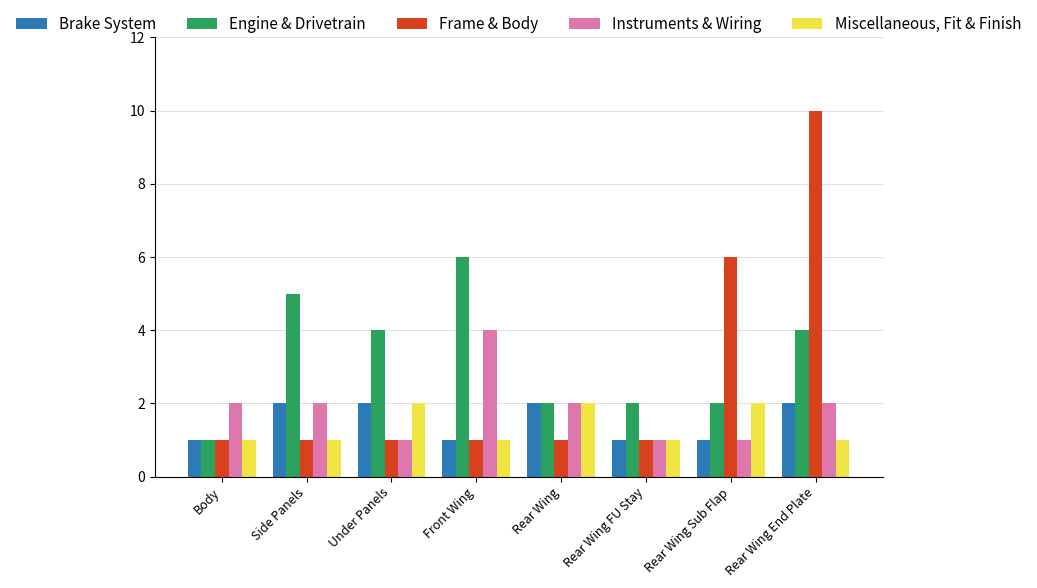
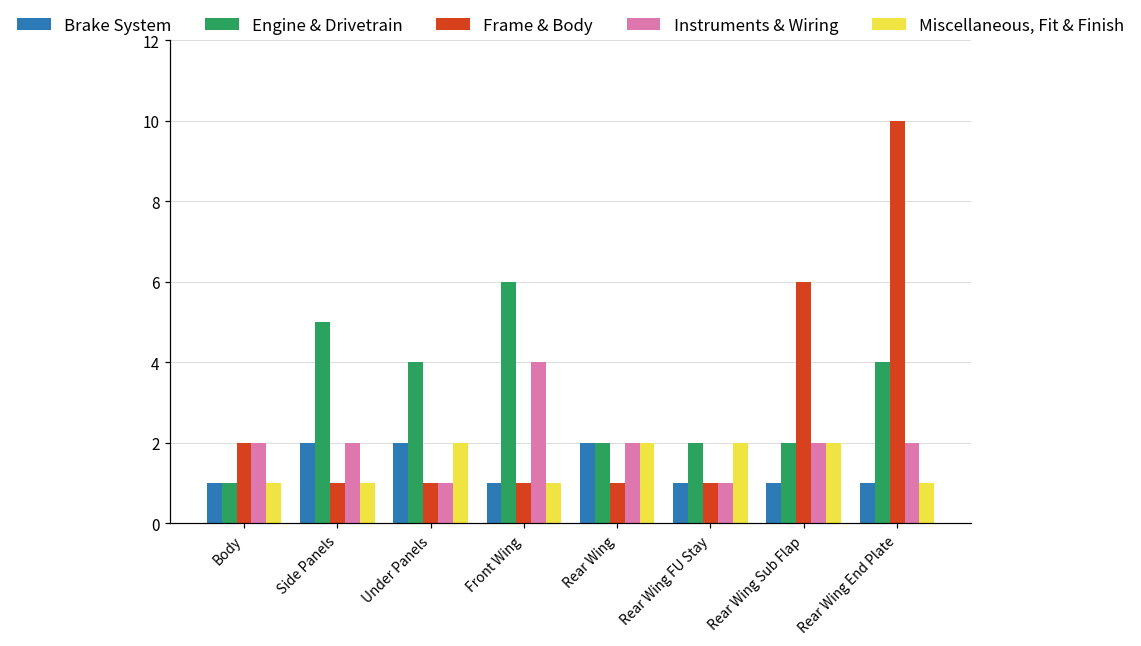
  {
    "Brake System": {
      "Body": 1,
      "Side Panels": 2,
      "Under Panels": 2,
      "Front Wing": 1,
      "Rear Wing": 2,
      "Rear Wing FU Stay": 1,
      "Rear Wing Sub Flap": 1,
-     "Rear Wing End Plate": 2
+     "Rear Wing End Plate": 1
    },
    "Engine & Drivetrain": {
      "Body": 1,
      "Side Panels": 5,
      "Under Panels": 4,
      "Front Wing": 6,
      "Rear Wing": 2,
      "Rear Wing FU Stay": 2,
      "Rear Wing Sub Flap": 2,
      "Rear Wing End Plate": 4
    },
    "Frame & Body": {
-     "Body": 1,
+     "Body": 2,
      "Side Panels": 1,
      "Under Panels": 1,
      "Front Wing": 1,
      "Rear Wing": 1,
      "Rear Wing FU Stay": 1,
      "Rear Wing Sub Flap": 6,
      "Rear Wing End Plate": 10
    },
    "Instruments & Wiring": {
      "Body": 2,
      "Side Panels": 2,
      "Under Panels": 1,
      "Front Wing": 4,
      "Rear Wing": 2,
      "Rear Wing FU Stay": 1,
-     "Rear Wing Sub Flap": 1,
+     "Rear Wing Sub Flap": 2,
      "Rear Wing End Plate": 2
    },
    "Miscellaneous, Fit & Finish": {
      "Body": 1,
      "Side Panels": 1,
      "Under Panels": 2,
      "Front Wing": 1,
      "Rear Wing": 2,
-     "Rear Wing FU Stay": 1,
+     "Rear Wing FU Stay": 2,
      "Rear Wing Sub Flap": 2,
      "Rear Wing End Plate": 1
    }
  }
